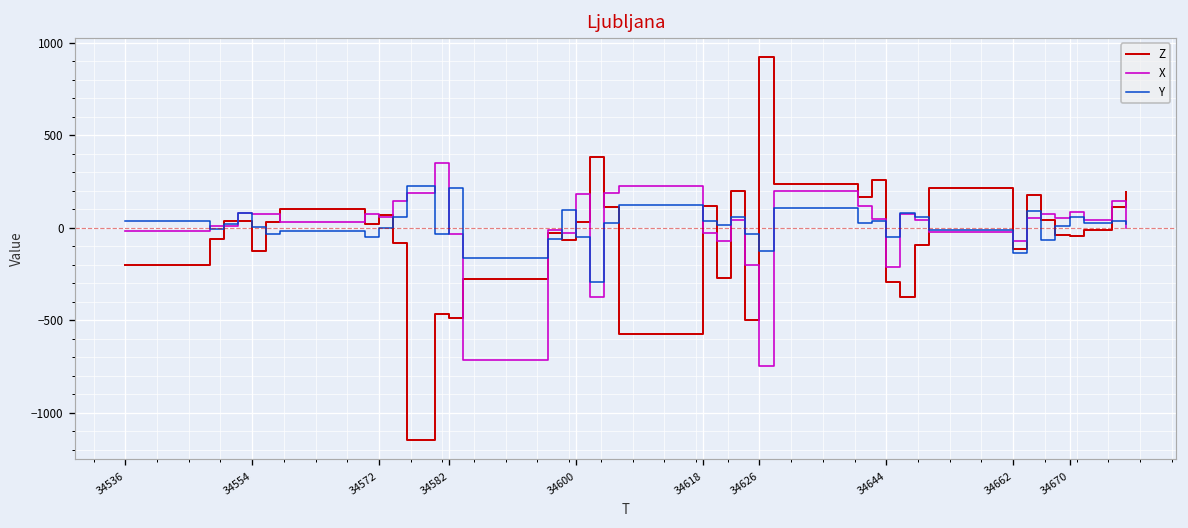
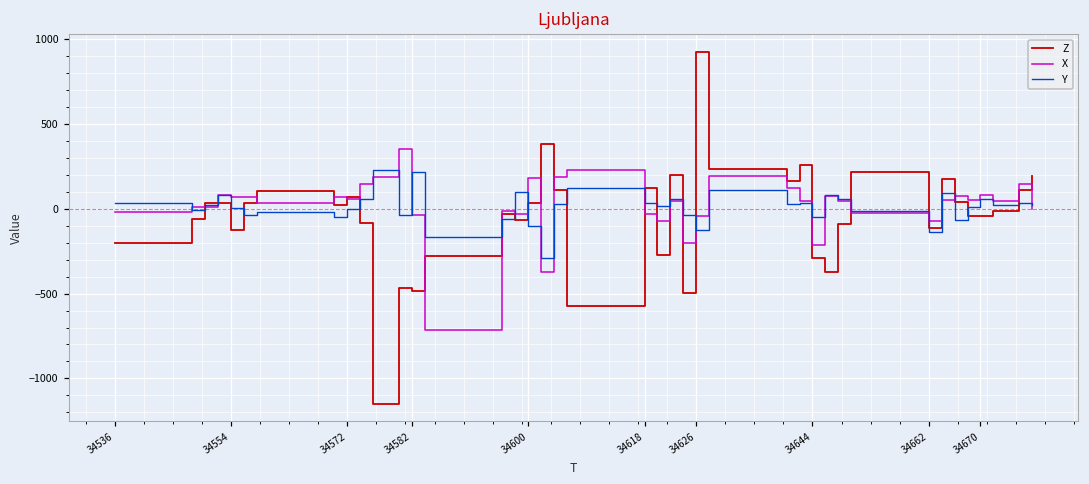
  {
    "Z": {
      "34536": -200,
      "34554": -120,
      "34582": -490,
      "34600": 30,
      "34618": 120,
      "34626": 920,
      "34644": -290,
      "34662": -120,
      "34670": -40
    },
    "X": {
      "34536": -20,
      "34554": 70,
      "34582": -40,
      "34600": 180,
      "34618": -30,
-     "34626": -750,
+     "34626": -40,
      "34644": -210,
      "34662": -70,
      "34670": 80
    },
    "Y": {
      "34536": 40,
      "34554": 0,
      "34572": 0,
      "34582": 220,
-     "34600": -50,
+     "34600": -100,
      "34618": 40,
      "34626": -130,
      "34644": -50,
      "34662": -140,
      "34670": 60
    }
  }
